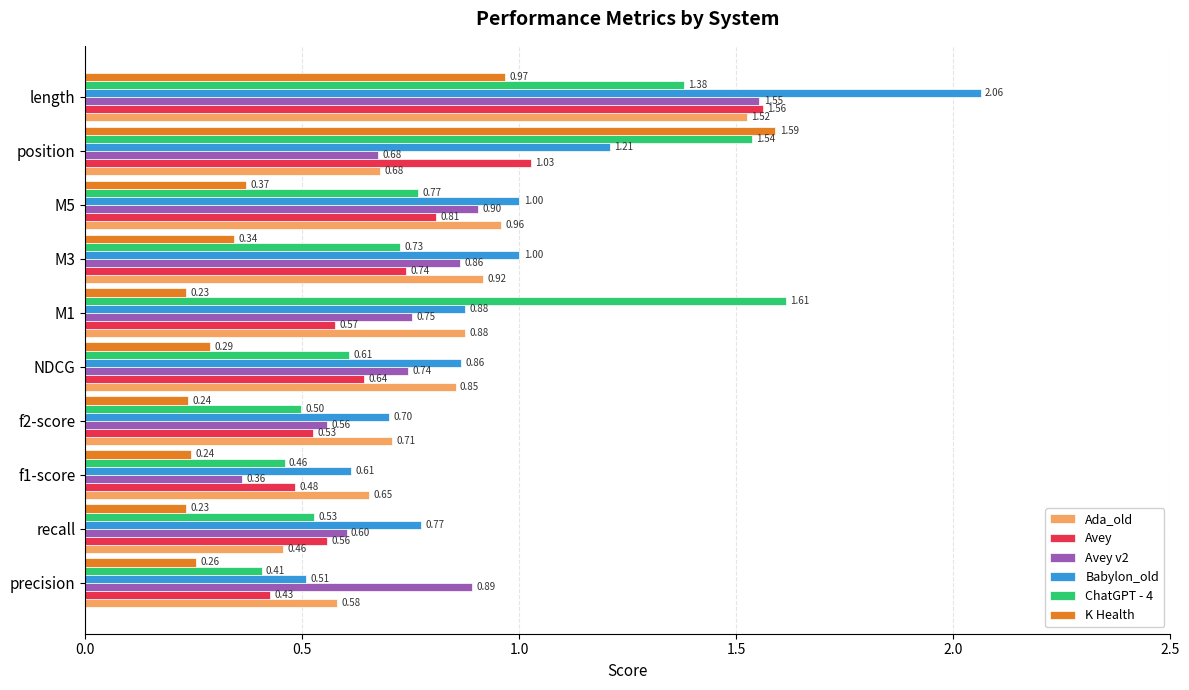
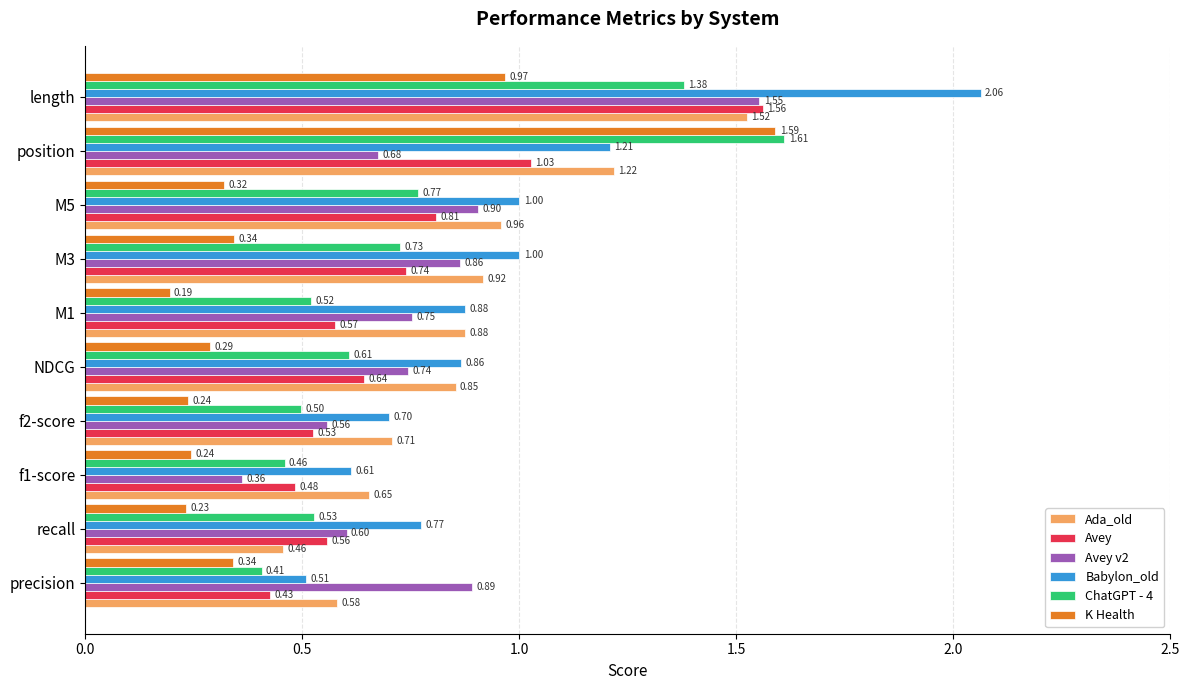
  {
    "Ada_old": {
      "length": 1.52,
-     "position": 0.68,
+     "position": 1.22,
      "M5": 0.96,
      "M3": 0.92,
      "M1": 0.88,
      "NDCG": 0.85,
      "f2-score": 0.71,
      "f1-score": 0.65,
      "recall": 0.46,
      "precision": 0.58
    },
    "Avey": {
      "position": 1.03,
      "M5": 0.81,
      "M3": 0.74,
      "M1": 0.57,
      "NDCG": 0.64,
      "f2-score": 0.53,
      "f1-score": 0.48,
      "recall": 0.56,
      "precision": 0.43
    },
    "Avey v2": {
      "position": 0.68,
      "M5": 0.90,
      "M3": 0.86,
      "M1": 0.75,
      "NDCG": 0.74,
      "f2-score": 0.56,
      "f1-score": 0.36,
      "recall": 0.60,
      "precision": 0.89
    },
    "Babylon_old": {
      "length": 2.06,
      "position": 1.21,
      "M5": 1.00,
      "M3": 1.00,
      "M1": 0.88,
      "NDCG": 0.86,
      "f2-score": 0.70,
      "f1-score": 0.61,
      "recall": 0.77,
      "precision": 0.51
    },
    "ChatGPT - 4": {
      "length": 1.38,
-     "position": 1.54,
+     "position": 1.61,
      "M5": 0.77,
      "M3": 0.73,
-     "M1": 1.61,
+     "M1": 0.52,
      "NDCG": 0.61,
      "f2-score": 0.50,
      "f1-score": 0.46,
      "recall": 0.53,
      "precision": 0.41
    },
    "K Health": {
      "length": 0.97,
      "position": 1.59,
-     "M5": 0.37,
+     "M5": 0.32,
      "M3": 0.34,
-     "M1": 0.23,
+     "M1": 0.19,
      "NDCG": 0.29,
      "f2-score": 0.24,
      "f1-score": 0.24,
      "recall": 0.23,
-     "precision": 0.26
+     "precision": 0.34
    }
  }
